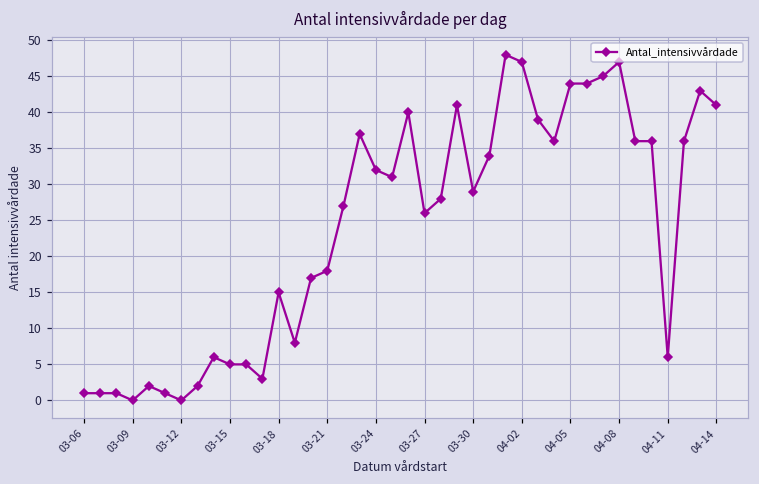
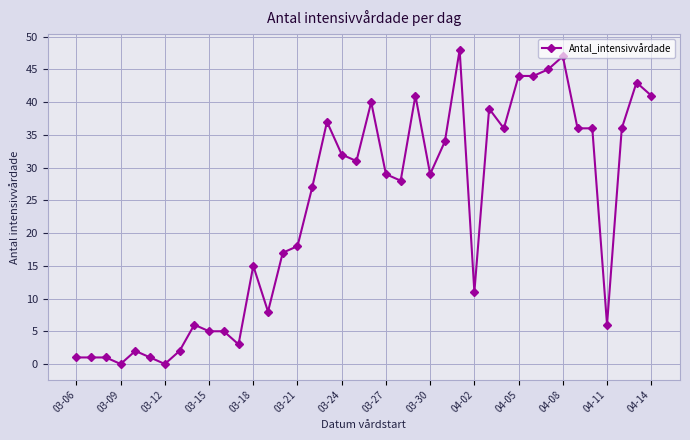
  {
    "03-06": 1,
    "03-09": 0,
    "03-12": 0,
    "03-15": 5,
    "03-18": 15,
    "03-21": 18,
    "03-24": 32,
-   "03-27": 26,
+   "03-27": 29,
    "03-30": 29,
-   "04-02": 47,
+   "04-02": 11,
    "04-05": 44,
    "04-11": 6,
    "04-14": 41
  }
